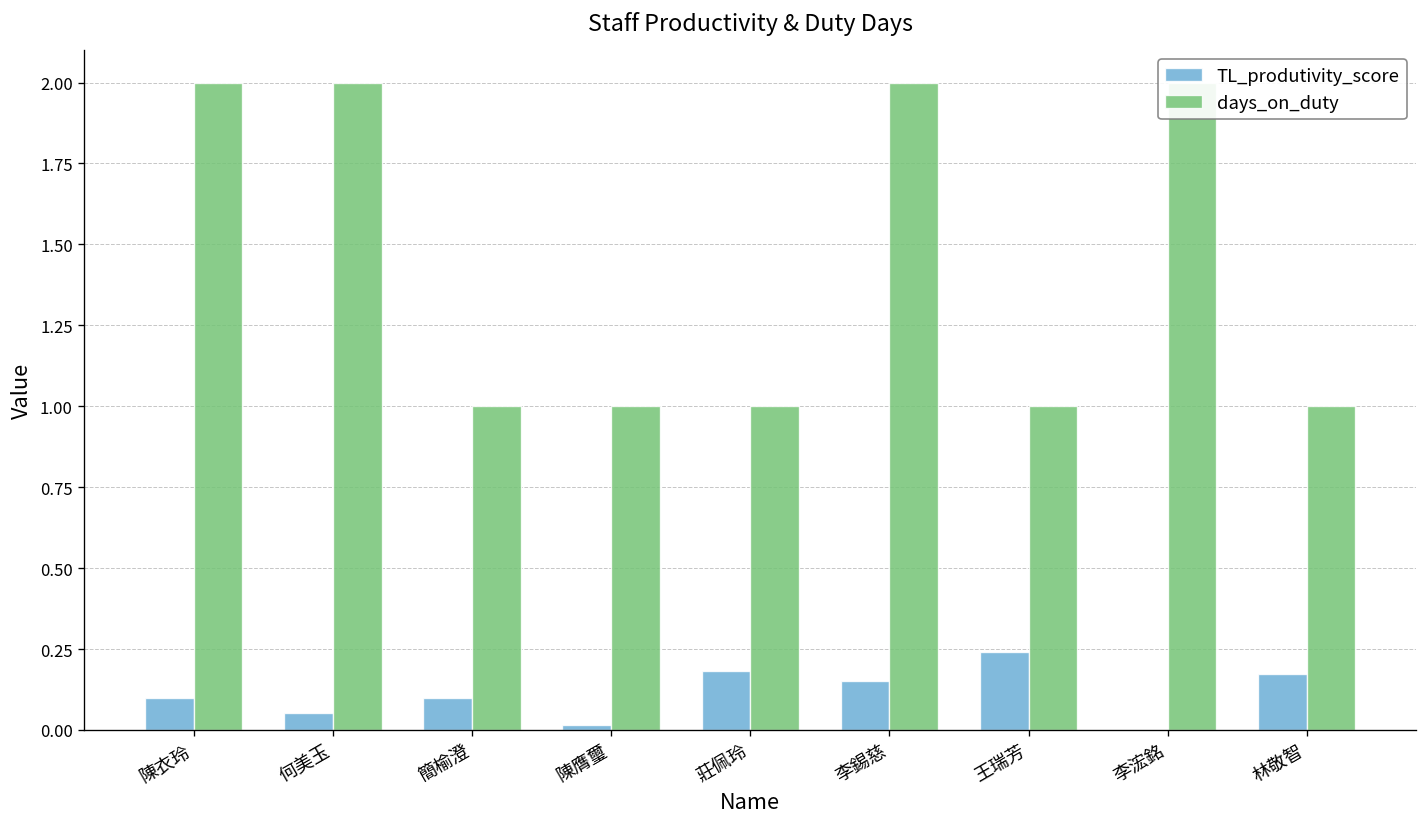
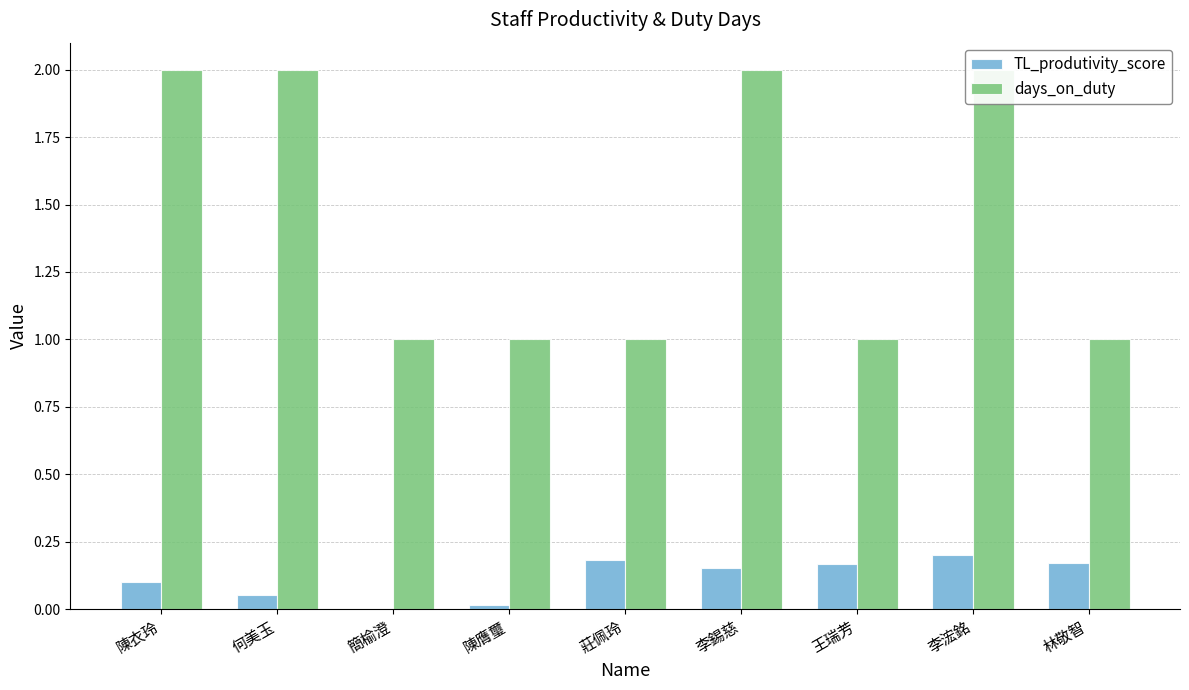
  {
    "TL_produtivity_score": {
      "陳衣玲": 0.10,
      "何美玉": 0.05,
-     "簡榆澄": 0.1,
+     "簡榆澄": 0.0,
      "陳膺璽": 0.01,
      "莊佩玲": 0.18,
      "李錫慈": 0.15,
-     "王瑞芳": 0.24,
-     "李浤銘": 0.0,
+     "王瑞芳": 0.17,
+     "李浤銘": 0.2,
      "林敬智": 0.17
    },
    "days_on_duty": {
      "陳衣玲": 2.00,
      "何美玉": 2.00,
      "簡榆澄": 1.00,
      "陳膺璽": 1.00,
      "莊佩玲": 1.00,
      "李錫慈": 2.00,
      "王瑞芳": 1.00,
      "林敬智": 1.00
    }
  }
